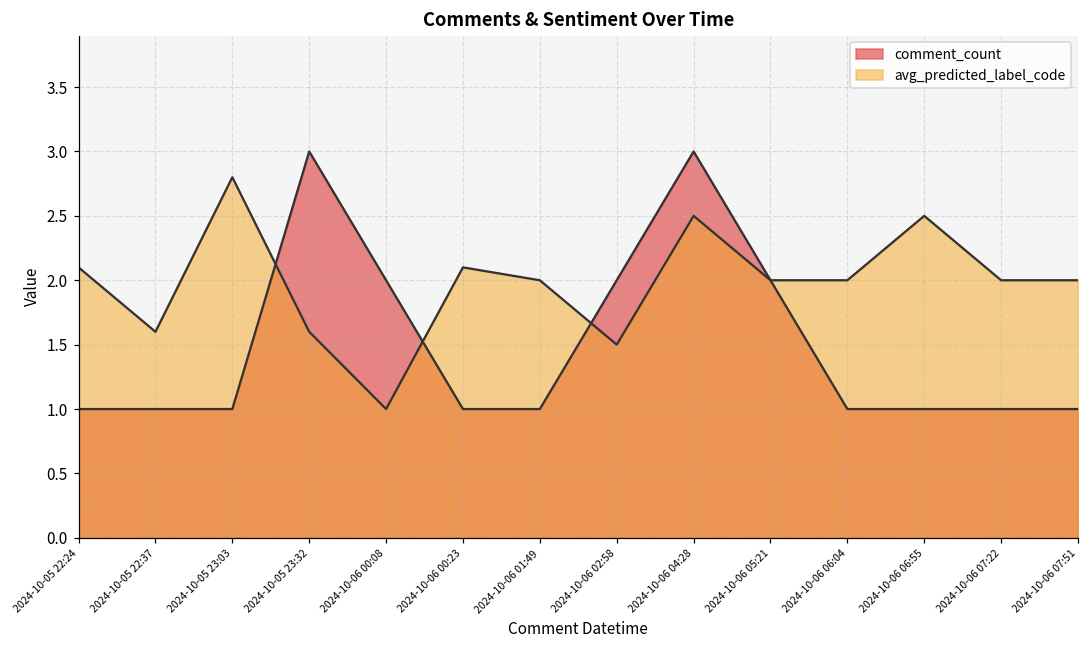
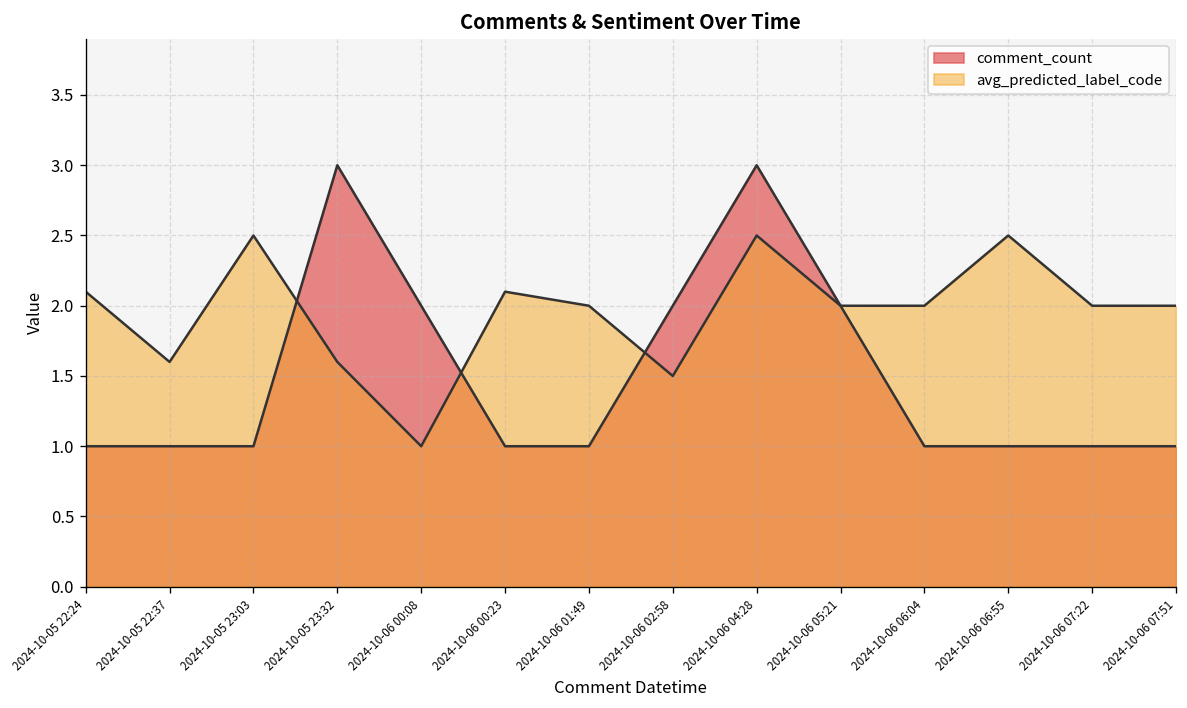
  {
    "comment_count": {
      "2024-10-05 22:24": 1.0,
      "2024-10-05 22:37": 1.0,
      "2024-10-05 23:03": 1.0,
      "2024-10-05 23:32": 3.0,
      "2024-10-06 00:08": 2.0,
      "2024-10-06 00:23": 1.0,
      "2024-10-06 01:49": 1.0,
      "2024-10-06 02:58": 2.0,
      "2024-10-06 04:28": 3.0,
      "2024-10-06 06:04": 1.0,
      "2024-10-06 06:55": 1.0,
      "2024-10-06 07:22": 1.0,
      "2024-10-06 07:51": 1.0
    },
    "avg_predicted_label_code": {
      "2024-10-05 22:24": 2.1,
      "2024-10-05 22:37": 1.6,
-     "2024-10-05 23:03": 2.8,
+     "2024-10-05 23:03": 2.5,
      "2024-10-05 23:32": 1.6,
      "2024-10-06 00:08": 1.0,
      "2024-10-06 00:23": 2.1,
      "2024-10-06 01:49": 2.0,
      "2024-10-06 02:58": 1.5,
      "2024-10-06 04:28": 2.5,
      "2024-10-06 06:04": 2.0,
      "2024-10-06 06:55": 2.5,
      "2024-10-06 07:22": 2.0,
      "2024-10-06 07:51": 2.0
    }
  }
